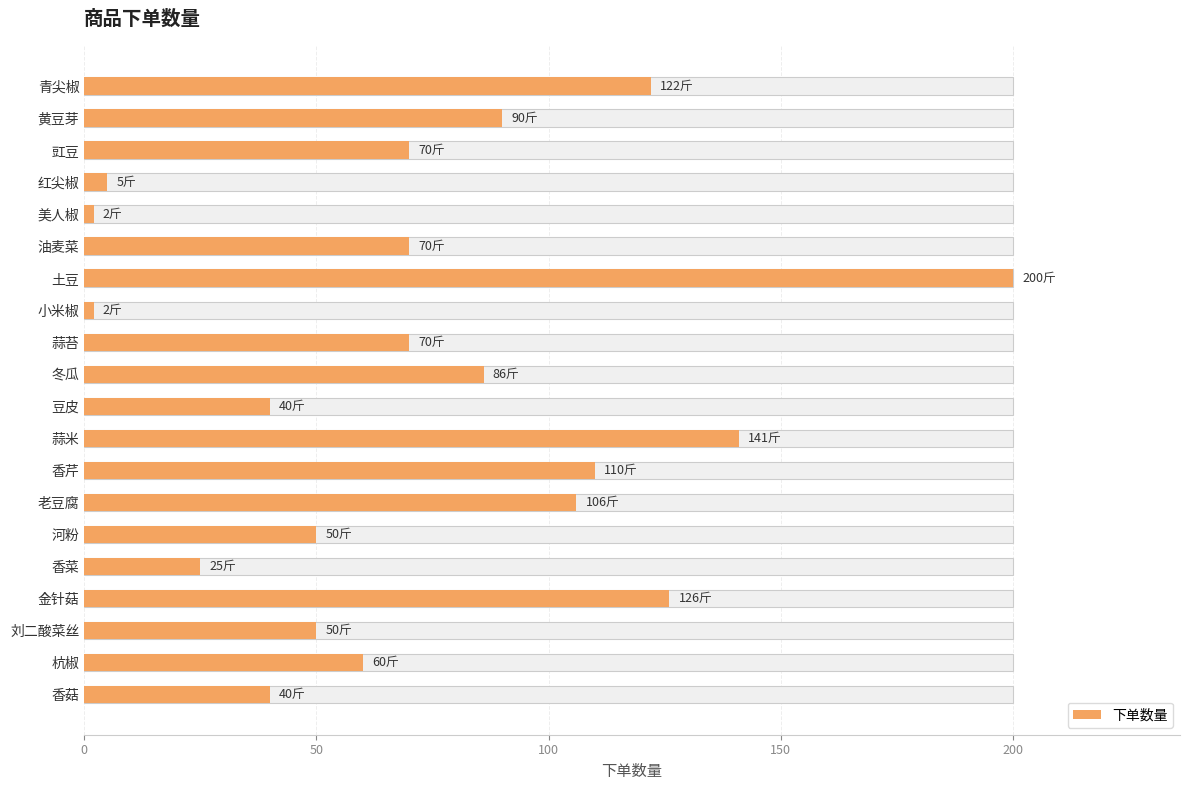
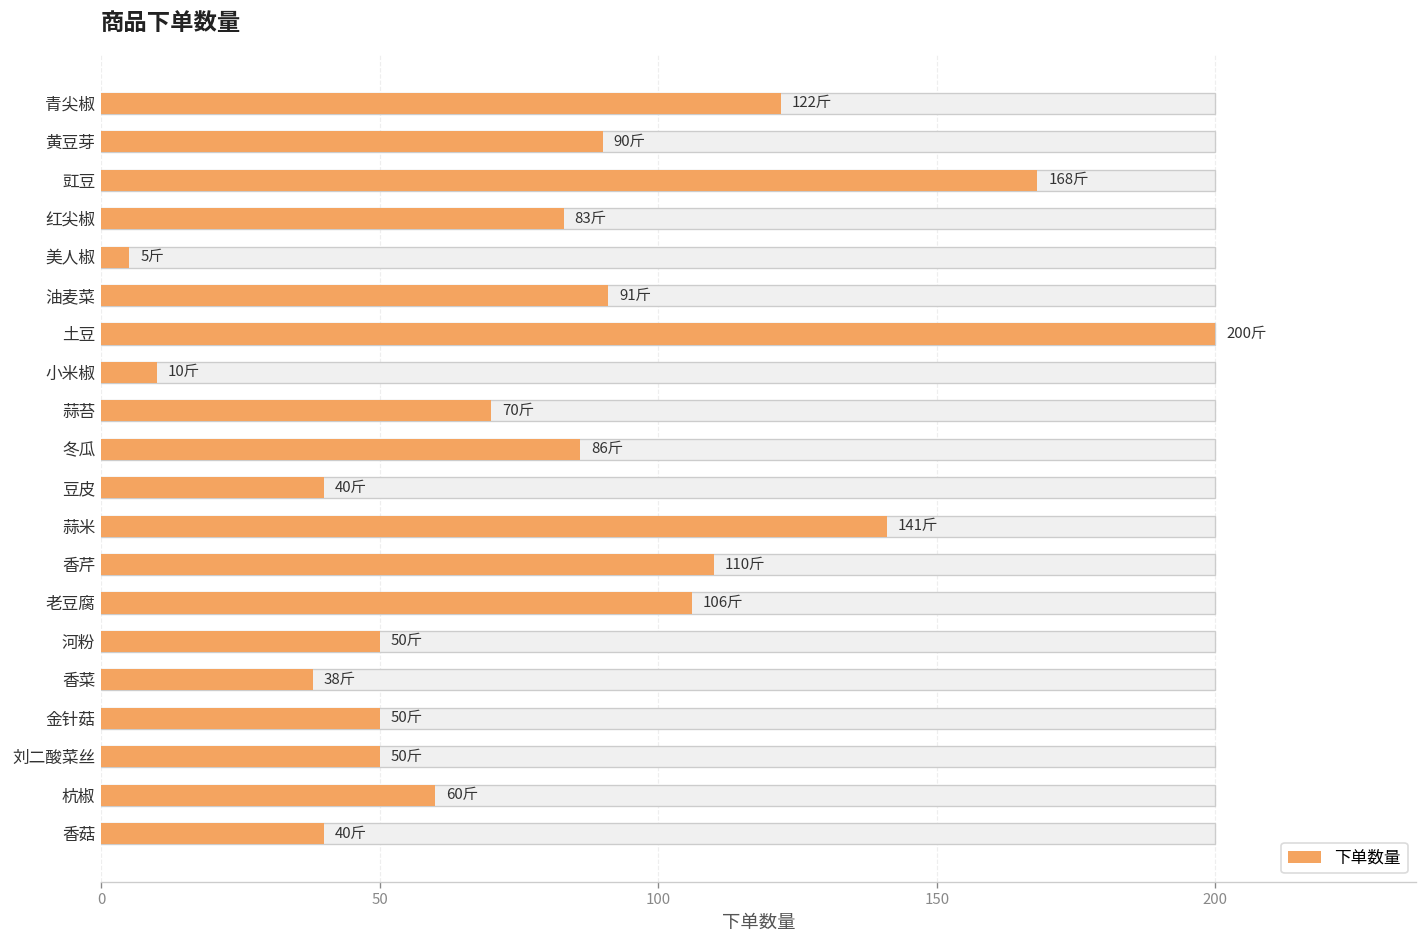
  {
    "下单数量": {
-     "豇豆": "70斤",
-     "红尖椒": "5斤",
-     "美人椒": "2斤",
-     "油麦菜": "70斤",
+     "豇豆": "168斤",
+     "红尖椒": "83斤",
+     "美人椒": "5斤",
+     "油麦菜": "91斤",
      "土豆": "200斤",
-     "小米椒": "2斤",
-     "香菜": "25斤",
-     "金针菇": "126斤"
+     "小米椒": "10斤",
+     "香菜": "38斤",
+     "金针菇": "50斤"
    }
  }
